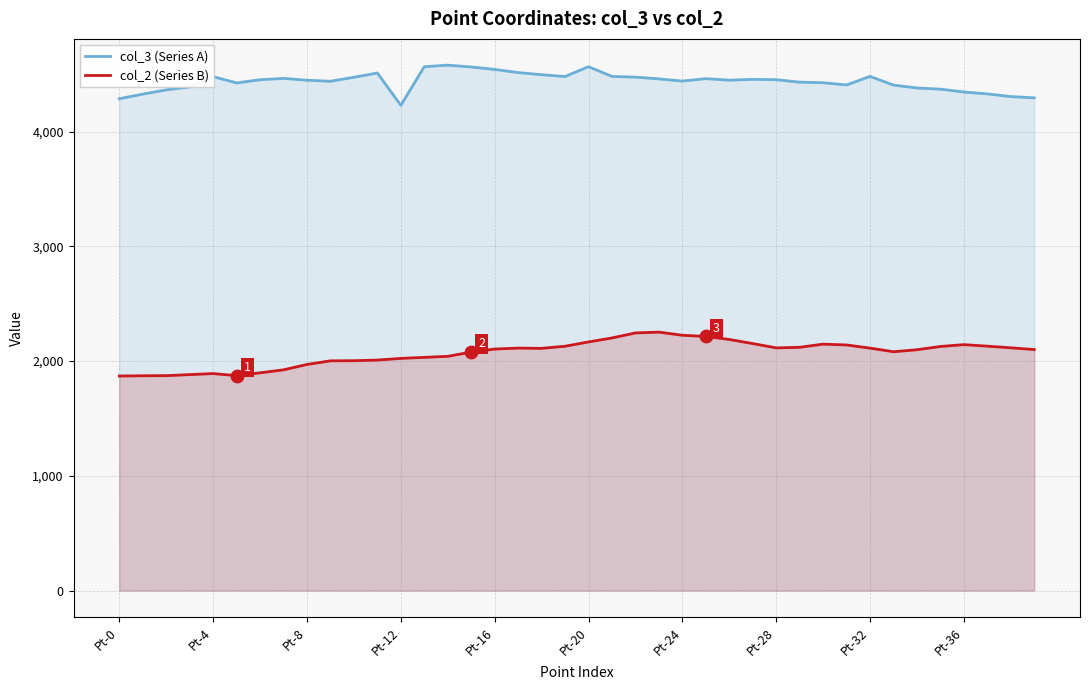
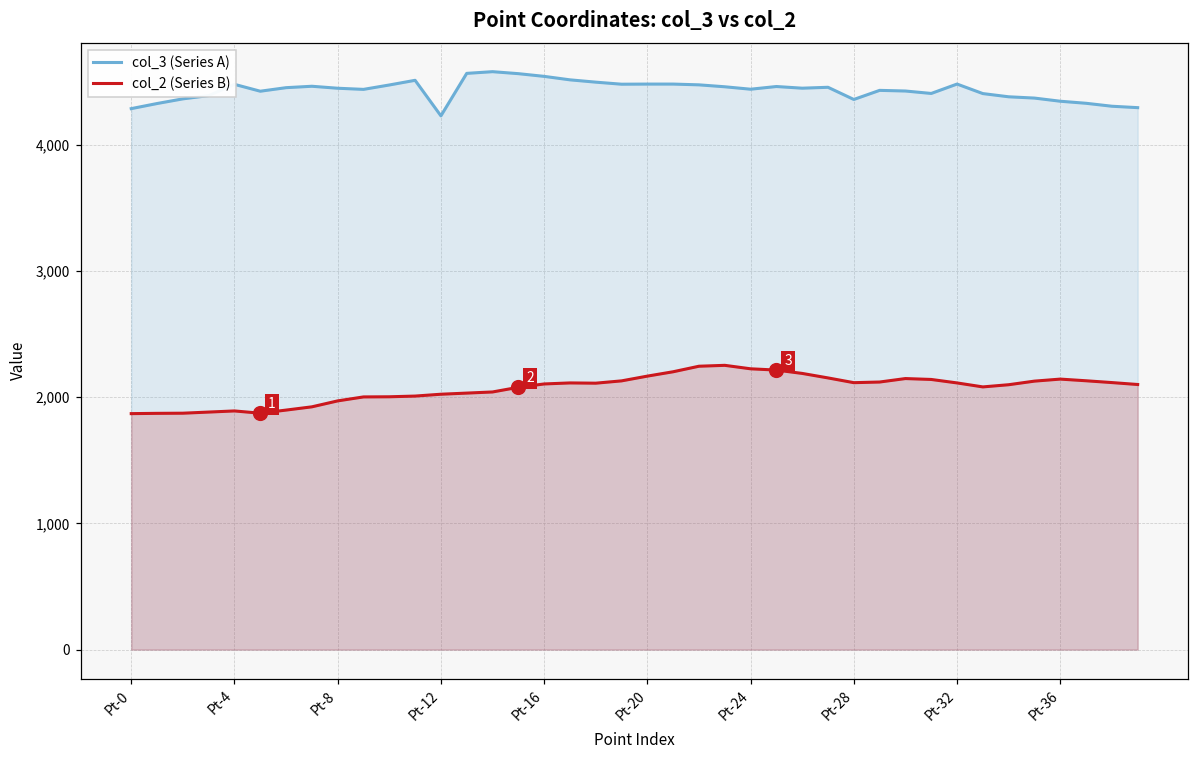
  {
    "col_3 (Series A)": {
      "Pt-0": "4,290",
      "Pt-8": "4,450",
      "Pt-12": "4,230",
      "Pt-16": "4,540",
-     "Pt-20": "4,570",
+     "Pt-20": "4,480",
      "Pt-24": "4,440",
-     "Pt-28": "4,450",
+     "Pt-28": "4,360",
      "Pt-32": "4,480",
      "Pt-36": "4,350"
    }
  }
